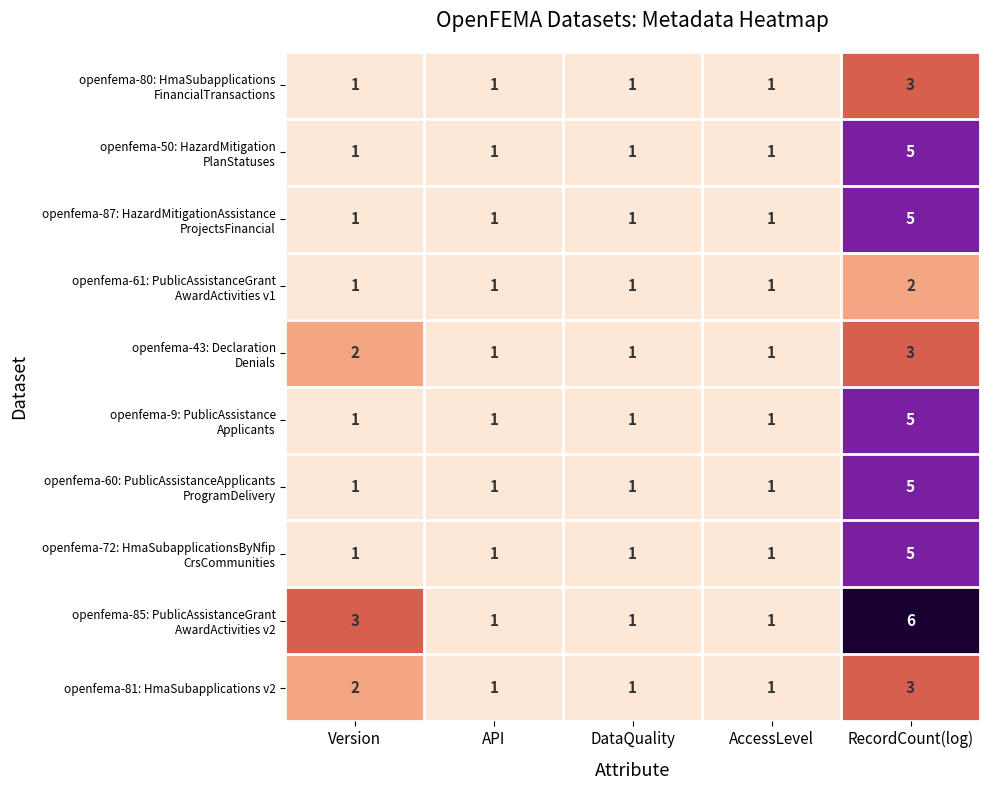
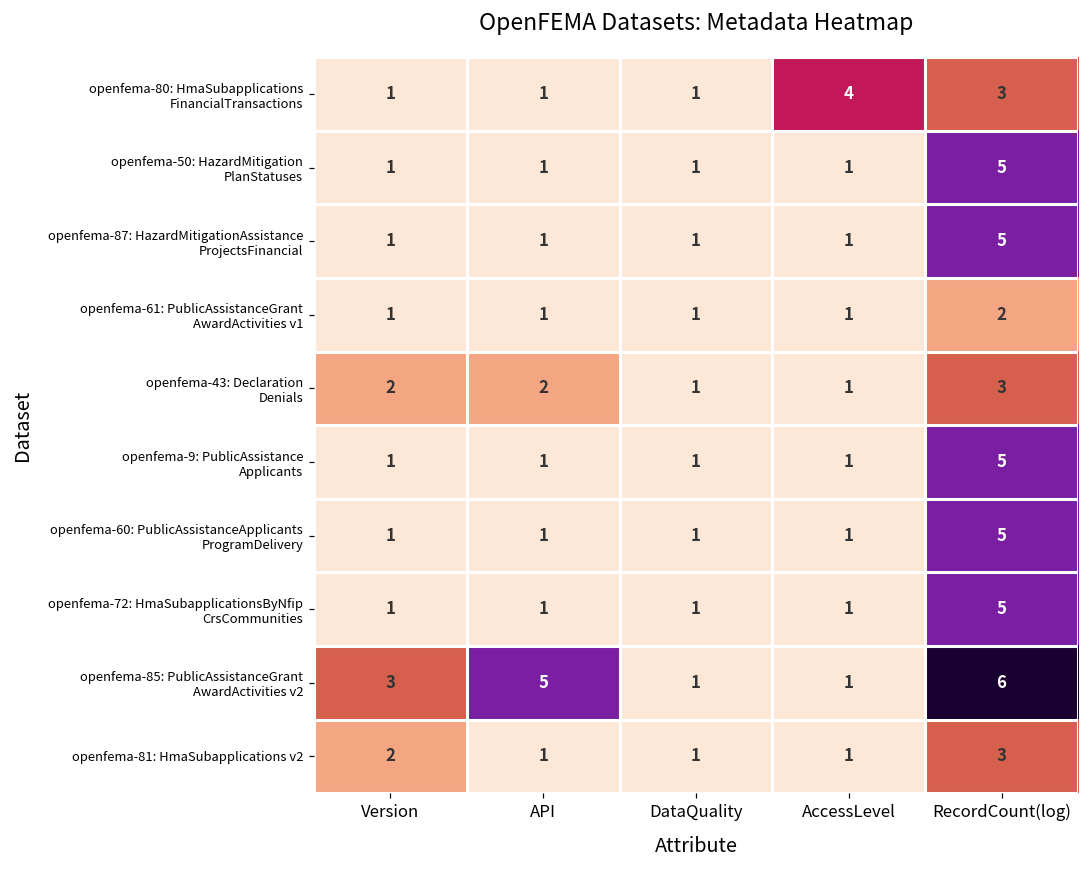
  {
    "openfema-80: HmaSubapplications FinancialTransactions": {
      "Version": 1,
      "API": 1,
      "DataQuality": 1,
-     "AccessLevel": 1,
+     "AccessLevel": 4,
      "RecordCount(log)": 3
    },
    "openfema-50: HazardMitigation PlanStatuses": {
      "Version": 1,
      "API": 1,
      "DataQuality": 1,
      "AccessLevel": 1,
      "RecordCount(log)": 5
    },
    "openfema-87: HazardMitigationAssistance ProjectsFinancial": {
      "Version": 1,
      "API": 1,
      "DataQuality": 1,
      "AccessLevel": 1,
      "RecordCount(log)": 5
    },
    "openfema-61: PublicAssistanceGrant AwardActivities v1": {
      "Version": 1,
      "API": 1,
      "DataQuality": 1,
      "AccessLevel": 1,
      "RecordCount(log)": 2
    },
    "openfema-43: Declaration Denials": {
      "Version": 2,
-     "API": 1,
+     "API": 2,
      "DataQuality": 1,
      "AccessLevel": 1,
      "RecordCount(log)": 3
    },
    "openfema-9: PublicAssistance Applicants": {
      "Version": 1,
      "API": 1,
      "DataQuality": 1,
      "AccessLevel": 1,
      "RecordCount(log)": 5
    },
    "openfema-60: PublicAssistanceApplicants ProgramDelivery": {
      "Version": 1,
      "API": 1,
      "DataQuality": 1,
      "AccessLevel": 1,
      "RecordCount(log)": 5
    },
    "openfema-72: HmaSubapplicationsByNfip CrsCommunities": {
      "Version": 1,
      "API": 1,
      "DataQuality": 1,
      "AccessLevel": 1,
      "RecordCount(log)": 5
    },
    "openfema-85: PublicAssistanceGrant AwardActivities v2": {
      "Version": 3,
-     "API": 1,
+     "API": 5,
      "DataQuality": 1,
      "AccessLevel": 1,
      "RecordCount(log)": 6
    },
    "openfema-81: HmaSubapplications v2": {
      "Version": 2,
      "API": 1,
      "DataQuality": 1,
      "AccessLevel": 1,
      "RecordCount(log)": 3
    }
  }
